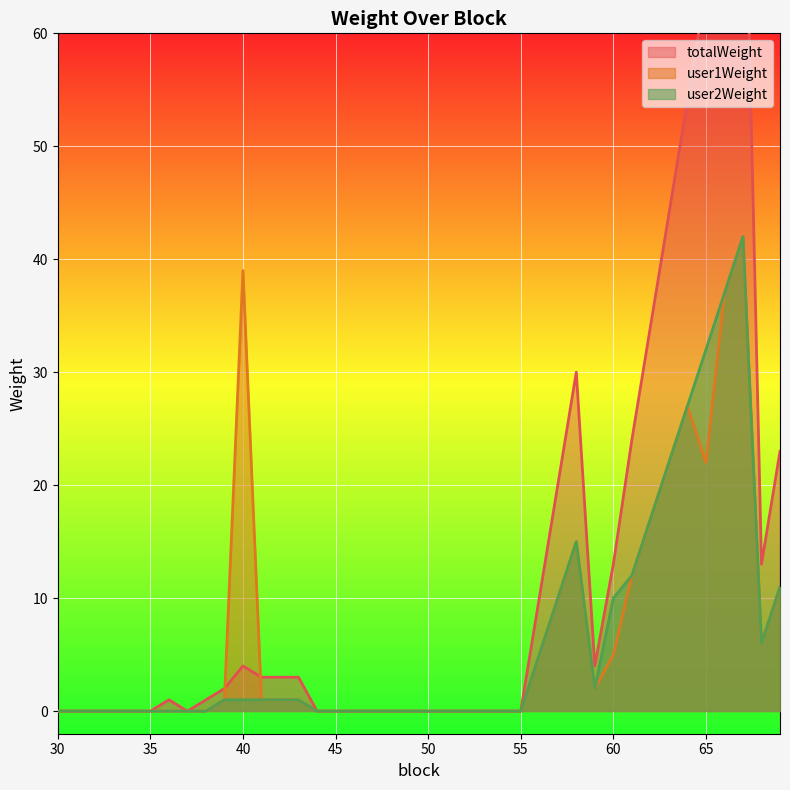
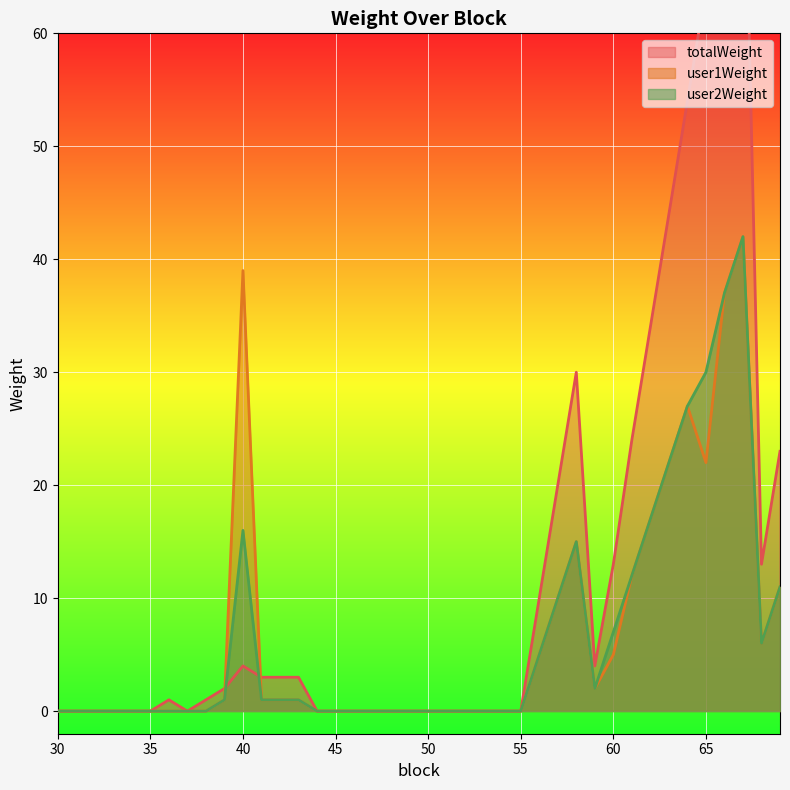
  {
    "totalWeight": {
      "40": 4,
      "60": 13
    },
    "user1Weight": {
      "40": 39,
      "60": 5,
      "65": 22
    },
    "user2Weight": {
-     "40": 1,
-     "60": 10,
-     "65": 32
+     "40": 16,
+     "60": 7,
+     "65": 30
    }
  }
